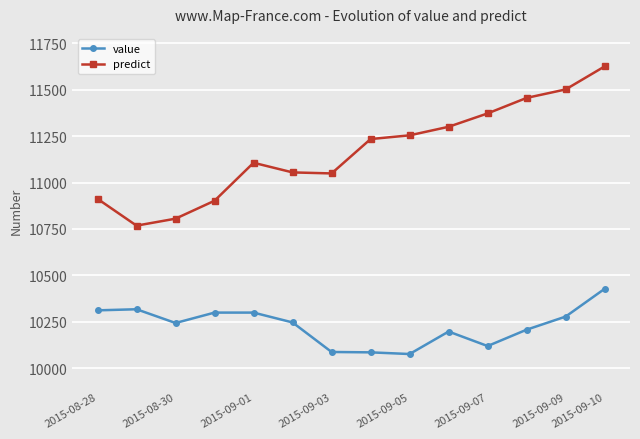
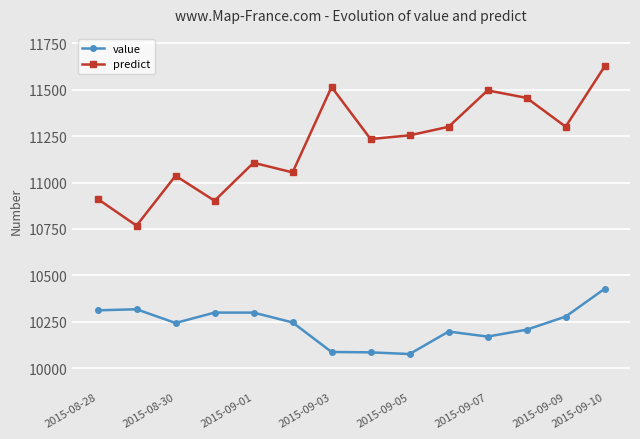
  {
    "value": {
      "2015-08-28": 10310,
      "2015-08-30": 10240,
      "2015-09-01": 10300,
      "2015-09-03": 10090,
      "2015-09-05": 10080,
-     "2015-09-07": 10120,
+     "2015-09-07": 10170,
      "2015-09-09": 10280,
      "2015-09-10": 10430
    },
    "predict": {
      "2015-08-28": 10910,
-     "2015-08-30": 10810,
+     "2015-08-30": 11040,
      "2015-09-01": 11110,
-     "2015-09-03": 11050,
+     "2015-09-03": 11510,
      "2015-09-05": 11250,
-     "2015-09-07": 11370,
-     "2015-09-09": 11500,
+     "2015-09-07": 11500,
+     "2015-09-09": 11300,
      "2015-09-10": 11630
    }
  }
